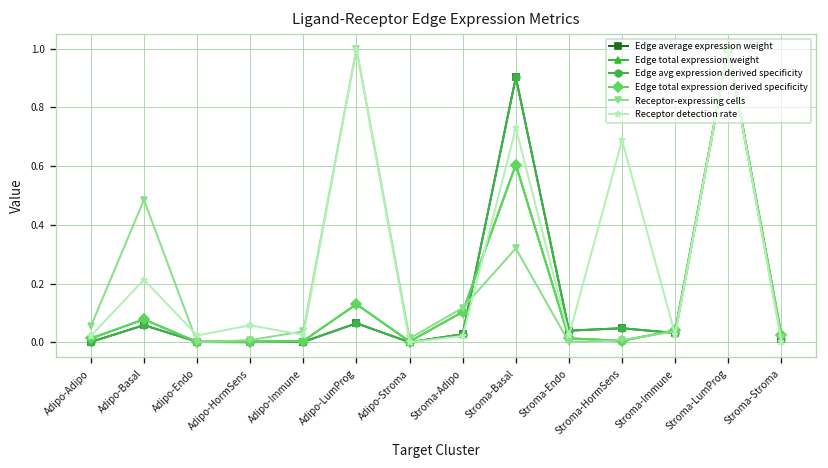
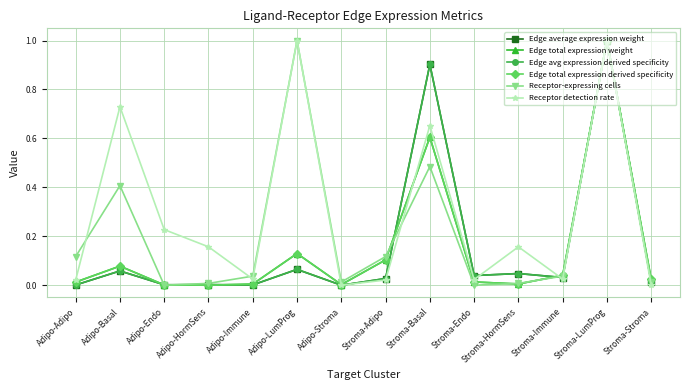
  {
    "Receptor-expressing cells": {
-     "Adipo-Adipo": 0.05,
-     "Adipo-Basal": 0.49,
+     "Adipo-Adipo": 0.12,
+     "Adipo-Basal": 0.41,
      "Adipo-Immune": 0.04,
      "Adipo-Stroma": 0.01,
      "Stroma-Adipo": 0.12,
-     "Stroma-Basal": 0.32,
+     "Stroma-Basal": 0.49,
      "Stroma-Endo": 0.00
    },
    "Receptor detection rate": {
-     "Adipo-Basal": 0.21,
-     "Adipo-Endo": 0.02,
-     "Adipo-HormSens": 0.06,
+     "Adipo-Basal": 0.73,
+     "Adipo-Endo": 0.23,
+     "Adipo-HormSens": 0.16,
      "Adipo-Immune": 0.03,
-     "Stroma-Basal": 0.73,
-     "Stroma-HormSens": 0.69,
+     "Stroma-Basal": 0.65,
+     "Stroma-HormSens": 0.16,
      "Stroma-Stroma": 0.00
    }
  }
